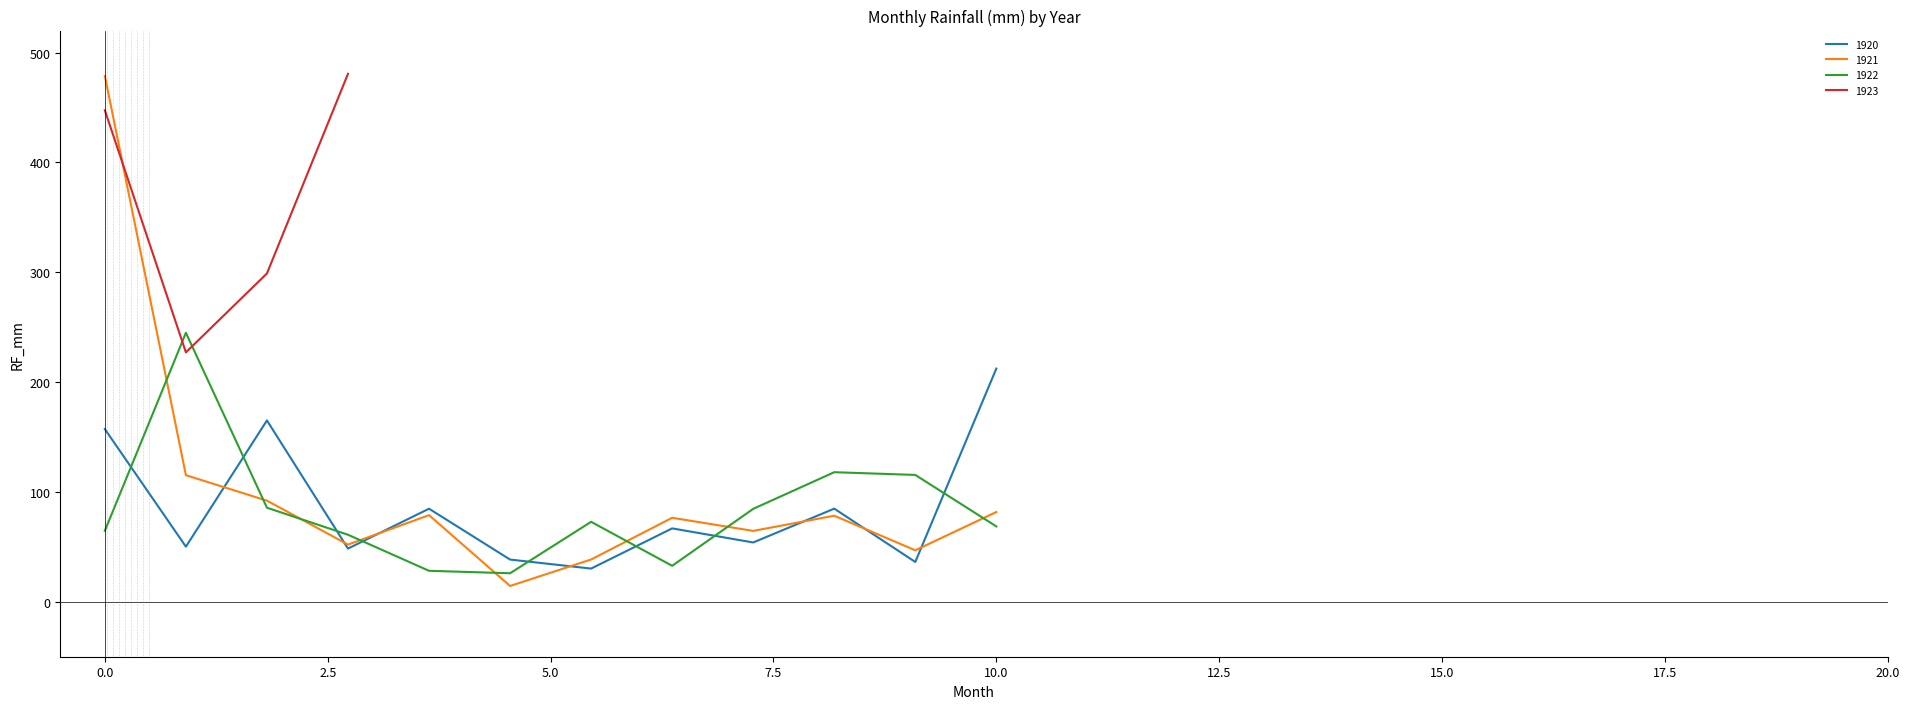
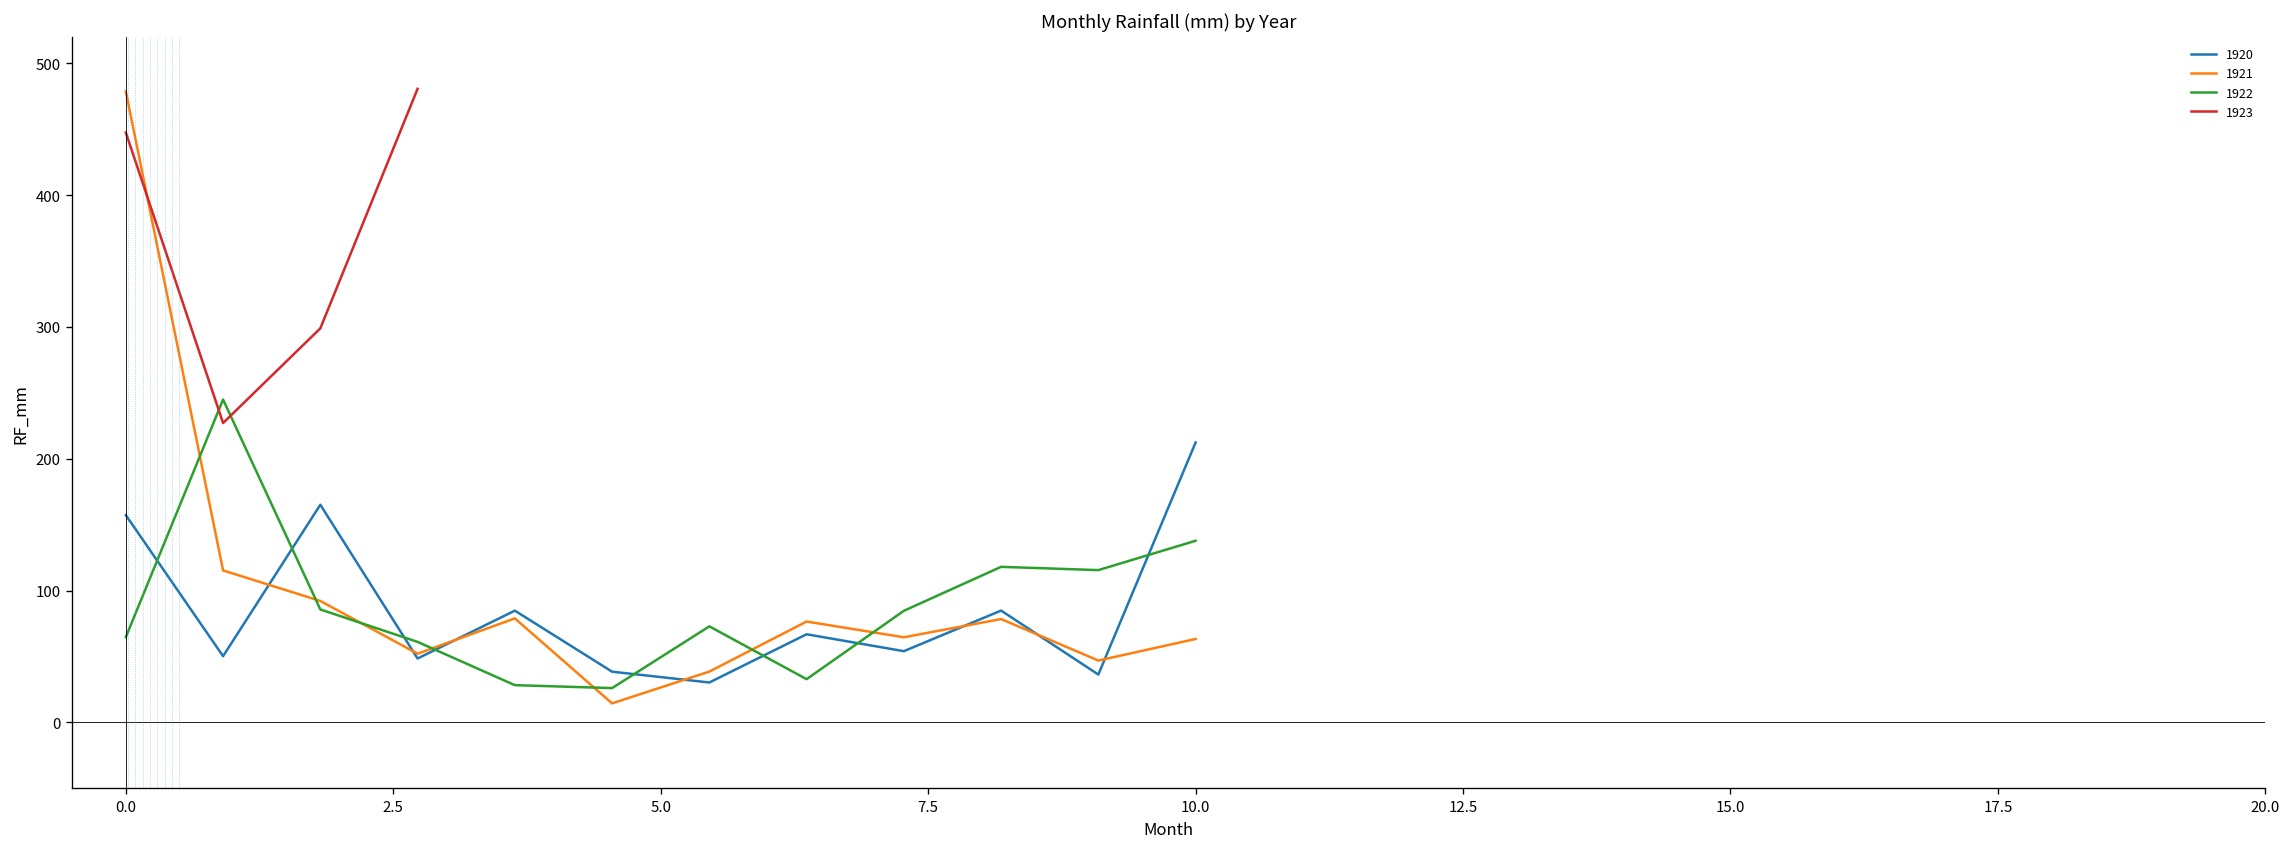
  {
    "1920": {
      "0.0": 157,
      "10.0": 212
    },
    "1921": {
      "0.0": 479,
-     "10.0": 82
+     "10.0": 63
    },
    "1922": {
      "0.0": 65,
-     "10.0": 69
+     "10.0": 138
    },
    "1923": {
      "0.0": 447
    }
  }
